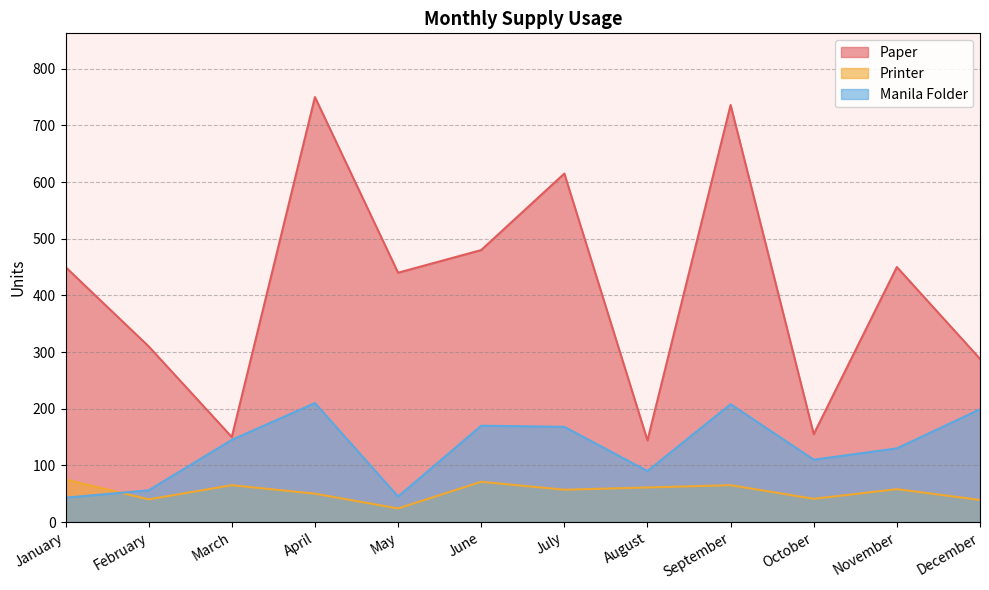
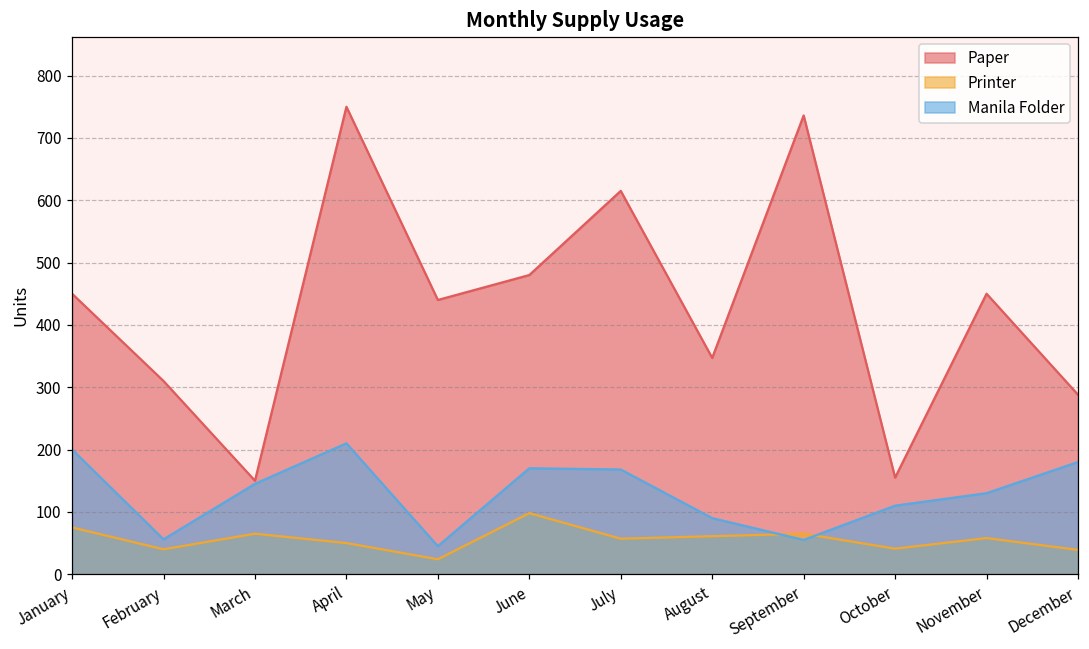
  {
    "Paper": {
      "January": 450,
      "February": 310,
      "March": 150,
      "April": 750,
      "May": 440,
      "June": 480,
      "July": 620,
-     "August": 140,
+     "August": 350,
      "September": 740,
      "October": 160,
      "November": 450,
      "December": 290
    },
    "Printer": {
      "January": 80,
      "February": 40,
      "March": 70,
      "April": 50,
      "May": 20,
-     "June": 70,
+     "June": 100,
      "July": 60,
      "August": 60,
      "September": 70,
      "October": 40,
      "November": 60,
      "December": 40
    },
    "Manila Folder": {
-     "January": 40,
+     "January": 200,
      "February": 60,
      "March": 150,
      "April": 210,
      "May": 50,
      "June": 170,
      "July": 170,
      "August": 90,
-     "September": 210,
+     "September": 60,
      "October": 110,
      "November": 130,
-     "December": 200
+     "December": 180
    }
  }
